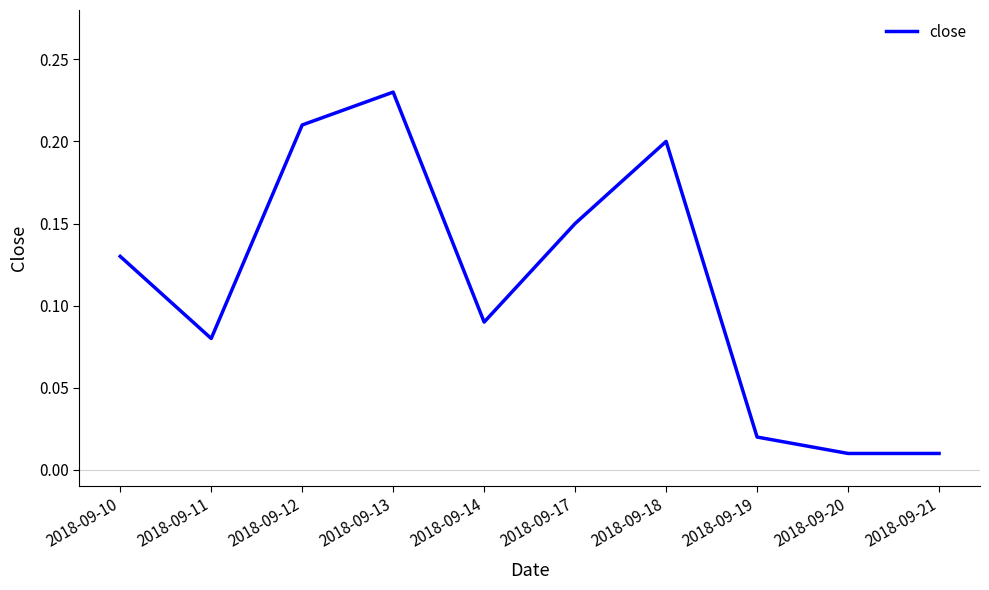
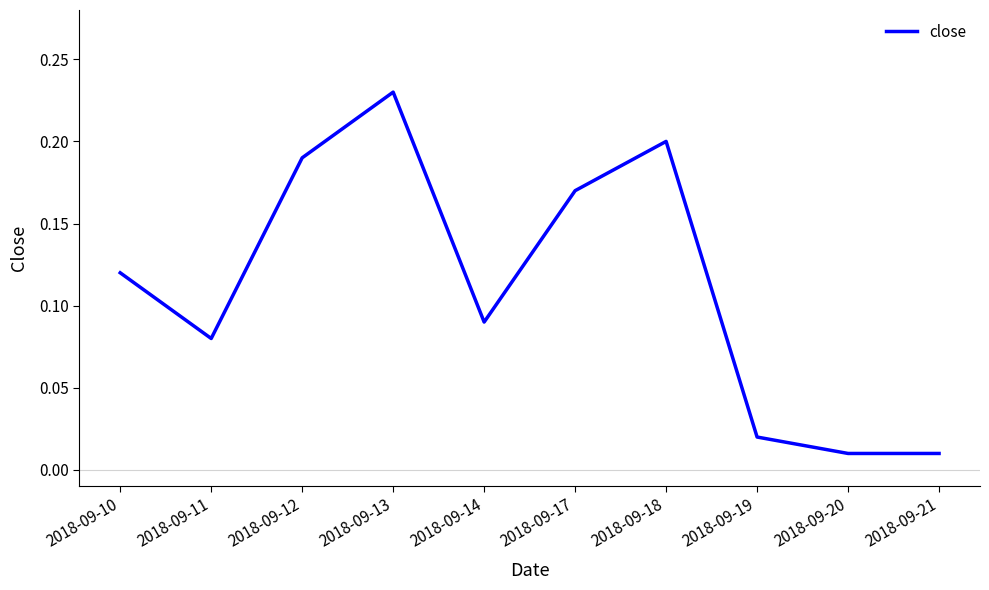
  {
-   "2018-09-10": 0.13,
+   "2018-09-10": 0.12,
    "2018-09-11": 0.08,
-   "2018-09-12": 0.21,
+   "2018-09-12": 0.19,
    "2018-09-13": 0.23,
    "2018-09-14": 0.09,
-   "2018-09-17": 0.15,
+   "2018-09-17": 0.17,
    "2018-09-18": 0.20,
    "2018-09-19": 0.02,
    "2018-09-20": 0.01,
    "2018-09-21": 0.01
  }
